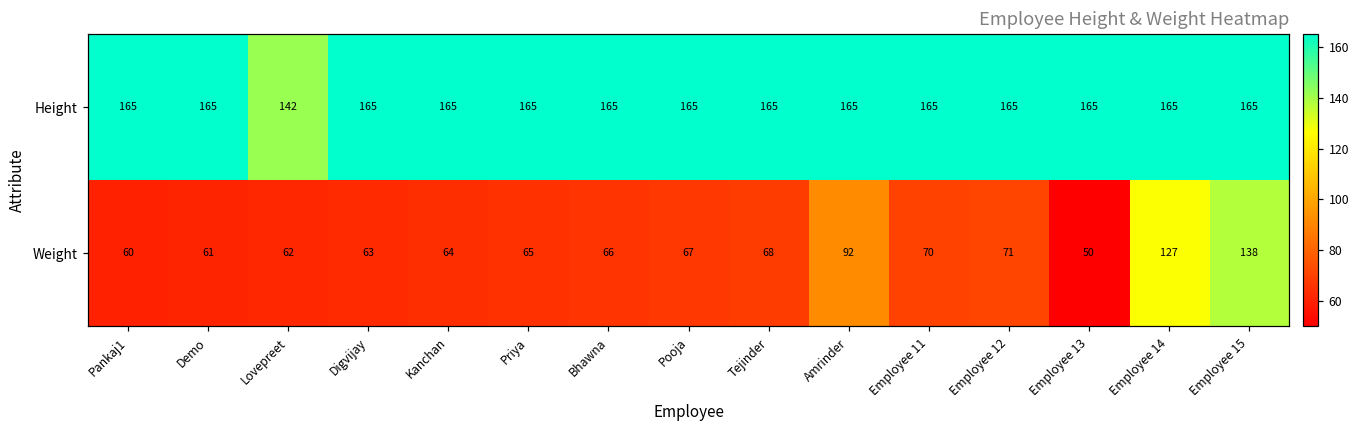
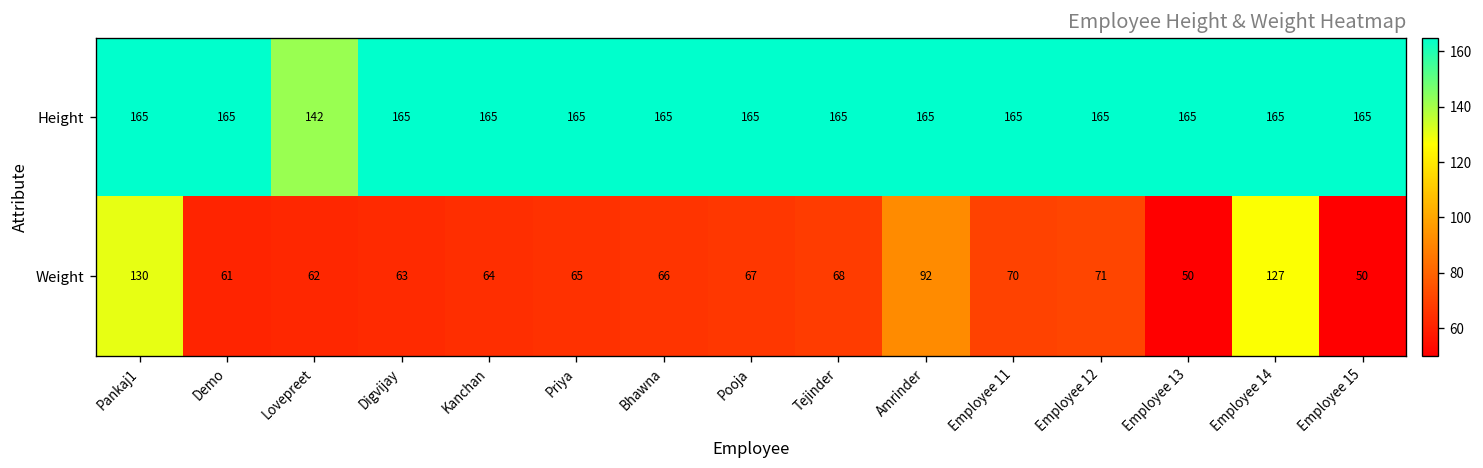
  {
    "Height": {
      "Pankaj1": 165,
      "Demo": 165,
      "Lovepreet": 142,
      "Digvijay": 165,
      "Kanchan": 165,
      "Priya": 165,
      "Bhawna": 165,
      "Pooja": 165,
      "Tejinder": 165,
      "Amrinder": 165,
      "Employee 11": 165,
      "Employee 12": 165,
      "Employee 13": 165,
      "Employee 14": 165,
      "Employee 15": 165
    },
    "Weight": {
-     "Pankaj1": 60,
+     "Pankaj1": 130,
      "Demo": 61,
      "Lovepreet": 62,
      "Digvijay": 63,
      "Kanchan": 64,
      "Priya": 65,
      "Bhawna": 66,
      "Pooja": 67,
      "Tejinder": 68,
      "Amrinder": 92,
      "Employee 11": 70,
      "Employee 12": 71,
      "Employee 13": 50,
      "Employee 14": 127,
-     "Employee 15": 138
+     "Employee 15": 50
    }
  }
